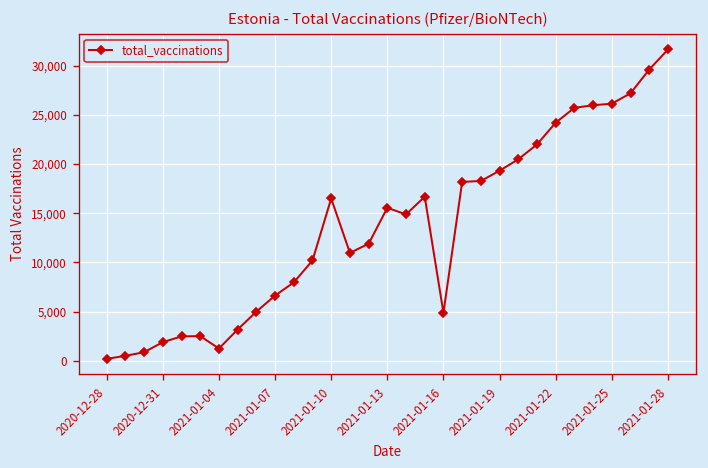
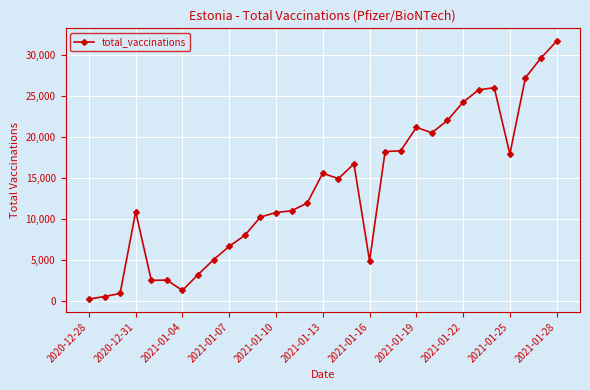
  {
    "2020-12-28": "0",
-   "2020-12-31": "2,000",
+   "2020-12-31": "11,000",
    "2021-01-04": "1,000",
    "2021-01-07": "7,000",
-   "2021-01-10": "16,000",
+   "2021-01-10": "11,000",
    "2021-01-13": "16,000",
    "2021-01-16": "5,000",
-   "2021-01-19": "19,000",
+   "2021-01-19": "21,000",
    "2021-01-22": "24,000",
-   "2021-01-25": "26,000",
+   "2021-01-25": "18,000",
    "2021-01-28": "32,000"
  }
